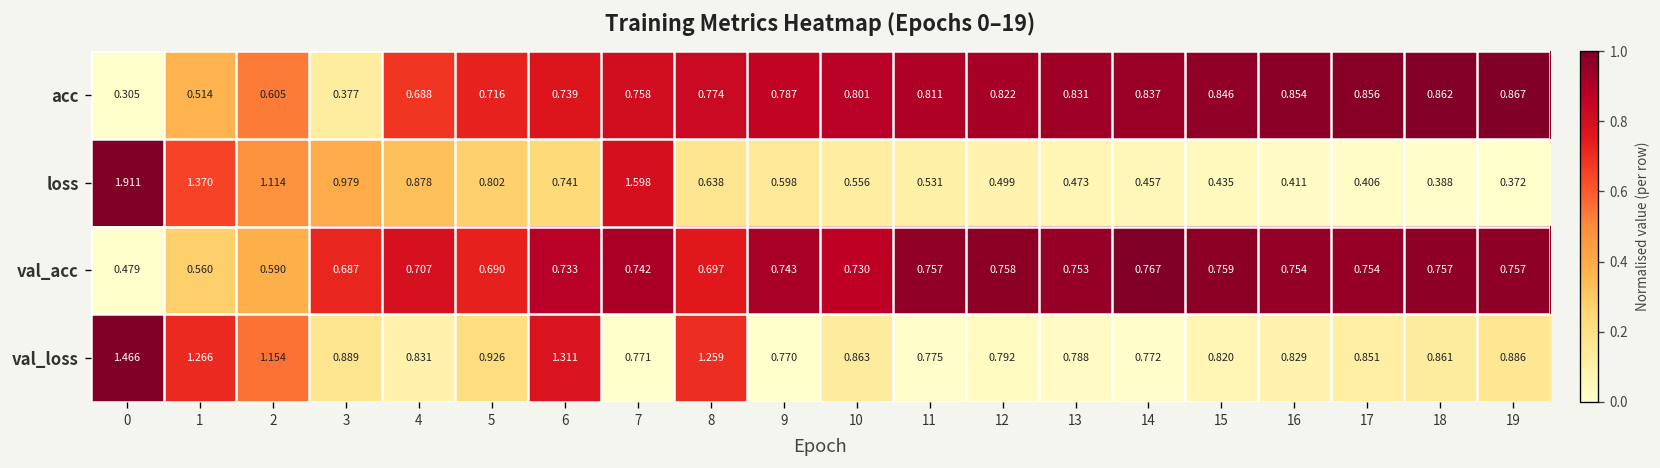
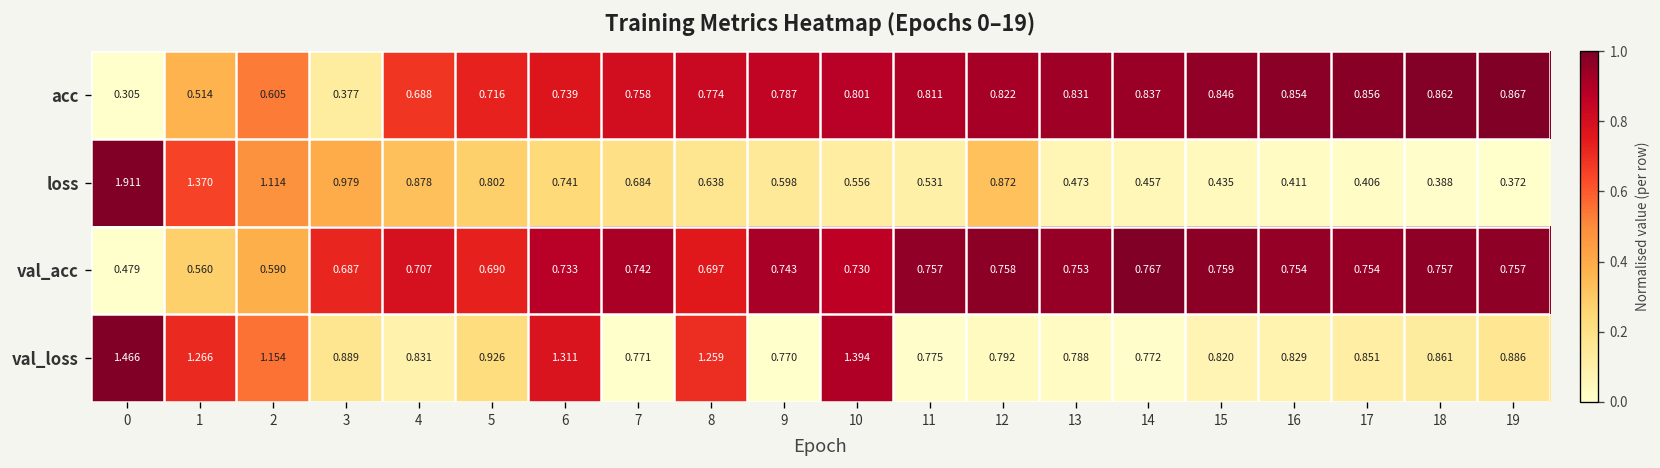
  {
    "acc": {
      "0": 0.305,
      "1": 0.514,
      "2": 0.605,
      "3": 0.377,
      "4": 0.688,
      "5": 0.716,
      "6": 0.739,
      "7": 0.758,
      "8": 0.774,
      "9": 0.787,
      "10": 0.801,
      "11": 0.811,
      "12": 0.822,
      "13": 0.831,
      "14": 0.837,
      "15": 0.846,
      "16": 0.854,
      "17": 0.856,
      "18": 0.862,
      "19": 0.867
    },
    "loss": {
      "0": 1.911,
      "1": 1.370,
      "2": 1.114,
      "3": 0.979,
      "4": 0.878,
      "5": 0.802,
      "6": 0.741,
-     "7": 1.598,
+     "7": 0.684,
      "8": 0.638,
      "9": 0.598,
      "10": 0.556,
      "11": 0.531,
-     "12": 0.499,
+     "12": 0.872,
      "13": 0.473,
      "14": 0.457,
      "15": 0.435,
      "16": 0.411,
      "17": 0.406,
      "18": 0.388,
      "19": 0.372
    },
    "val_acc": {
      "0": 0.479,
      "1": 0.560,
      "2": 0.590,
      "3": 0.687,
      "4": 0.707,
      "5": 0.690,
      "6": 0.733,
      "7": 0.742,
      "8": 0.697,
      "9": 0.743,
      "10": 0.730,
      "11": 0.757,
      "12": 0.758,
      "13": 0.753,
      "14": 0.767,
      "15": 0.759,
      "16": 0.754,
      "17": 0.754,
      "18": 0.757,
      "19": 0.757
    },
    "val_loss": {
      "0": 1.466,
      "1": 1.266,
      "2": 1.154,
      "3": 0.889,
      "4": 0.831,
      "5": 0.926,
      "6": 1.311,
      "7": 0.771,
      "8": 1.259,
      "9": 0.770,
-     "10": 0.863,
+     "10": 1.394,
      "11": 0.775,
      "12": 0.792,
      "13": 0.788,
      "14": 0.772,
      "15": 0.820,
      "16": 0.829,
      "17": 0.851,
      "18": 0.861,
      "19": 0.886
    }
  }
